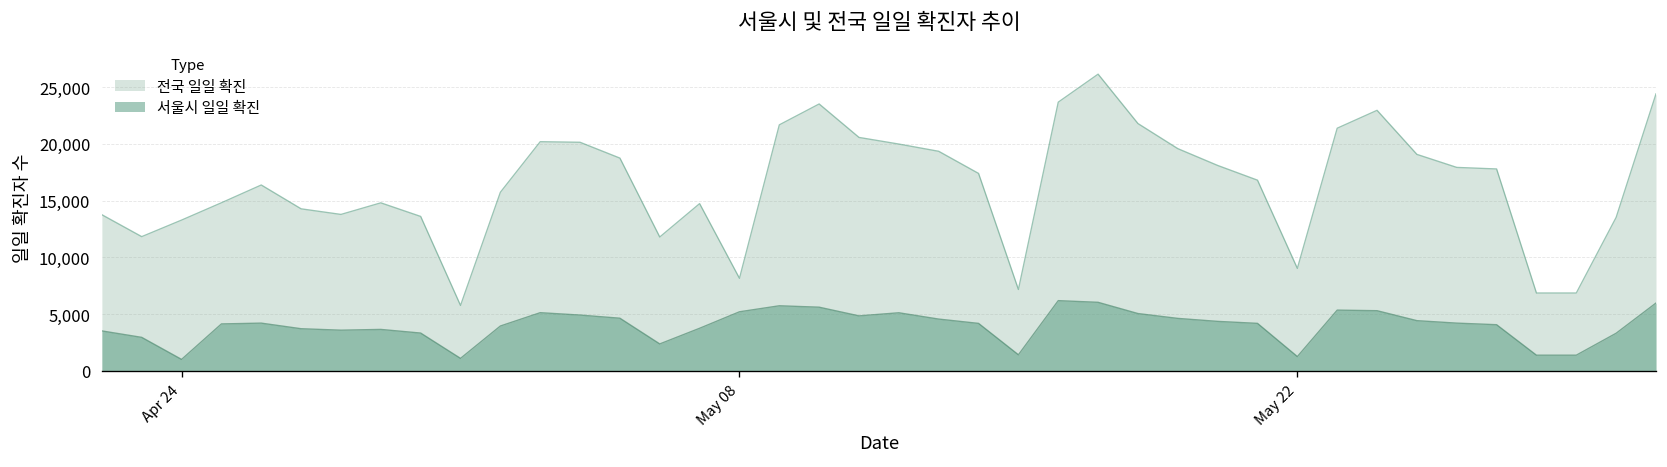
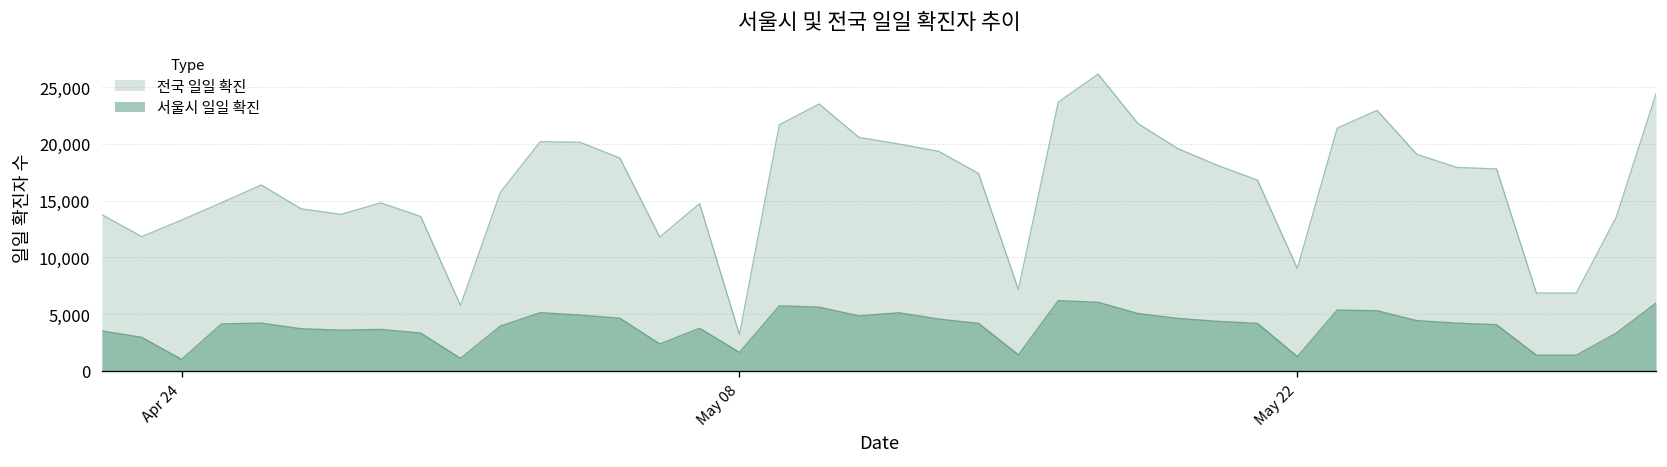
  {
    "전국 일일 확진": {
      "Apr 24": "13,000",
-     "May 08": "8,000",
+     "May 08": "3,000",
      "May 22": "9,000"
    },
    "서울시 일일 확진": {
      "Apr 24": "1,000",
-     "May 08": "5,000",
+     "May 08": "2,000",
      "May 22": "1,000"
    }
  }
